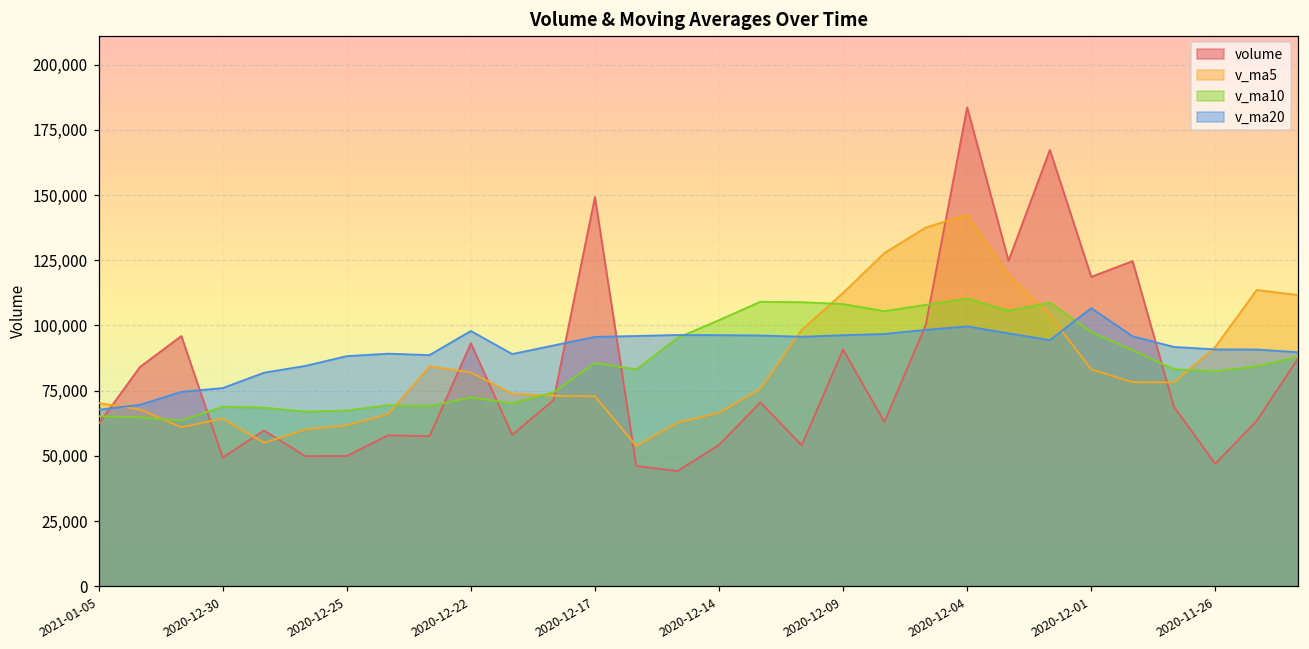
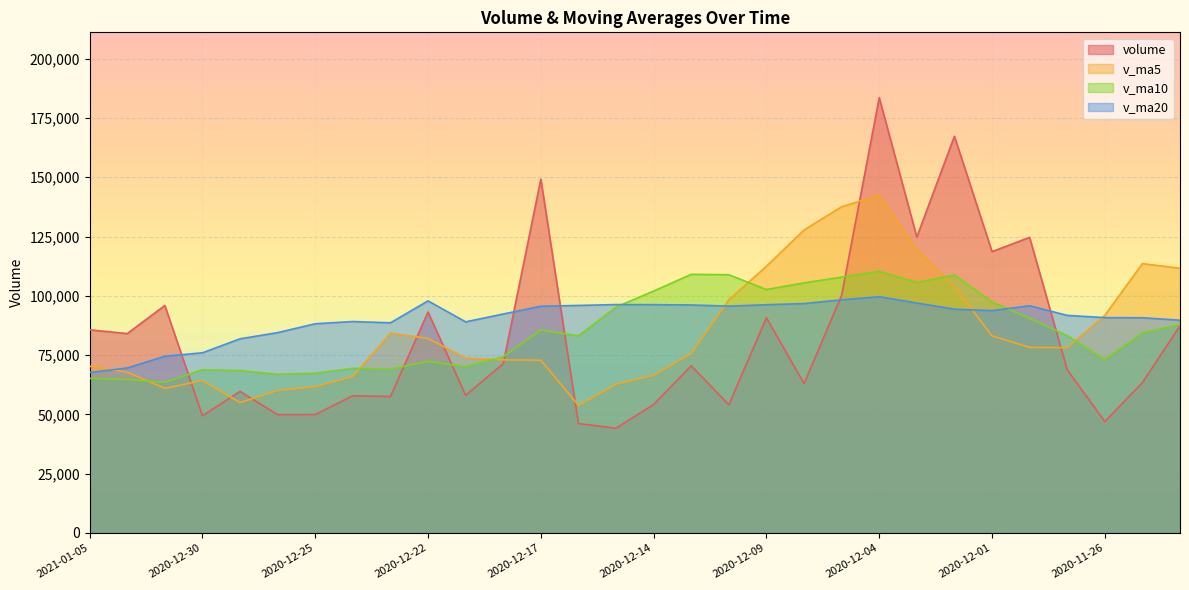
  {
    "volume": {
-     "2021-01-05": "62,000",
+     "2021-01-05": "86,000",
      "2020-12-30": "49,000",
      "2020-12-25": "50,000",
      "2020-12-22": "93,000",
      "2020-12-17": "149,000",
      "2020-12-14": "54,000",
      "2020-12-09": "91,000",
      "2020-12-04": "184,000",
      "2020-12-01": "119,000",
      "2020-11-26": "47,000"
    },
    "v_ma5": {
      "2021-01-05": "70,000",
      "2020-12-30": "64,000",
      "2020-12-25": "62,000",
      "2020-12-22": "82,000",
      "2020-12-17": "73,000",
      "2020-12-14": "66,000",
      "2020-12-09": "112,000",
      "2020-12-04": "142,000",
      "2020-12-01": "83,000"
    },
    "v_ma10": {
      "2021-01-05": "65,000",
      "2020-12-30": "69,000",
      "2020-12-25": "67,000",
      "2020-12-22": "72,000",
      "2020-12-17": "86,000",
      "2020-12-14": "102,000",
-     "2020-12-09": "108,000",
+     "2020-12-09": "103,000",
      "2020-12-04": "110,000",
      "2020-12-01": "97,000",
-     "2020-11-26": "82,000"
+     "2020-11-26": "73,000"
    },
    "v_ma20": {
      "2021-01-05": "68,000",
      "2020-12-30": "76,000",
      "2020-12-25": "88,000",
      "2020-12-22": "98,000",
      "2020-12-17": "96,000",
      "2020-12-14": "96,000",
      "2020-12-09": "96,000",
      "2020-12-04": "100,000",
-     "2020-12-01": "107,000"
+     "2020-12-01": "94,000"
    }
  }
